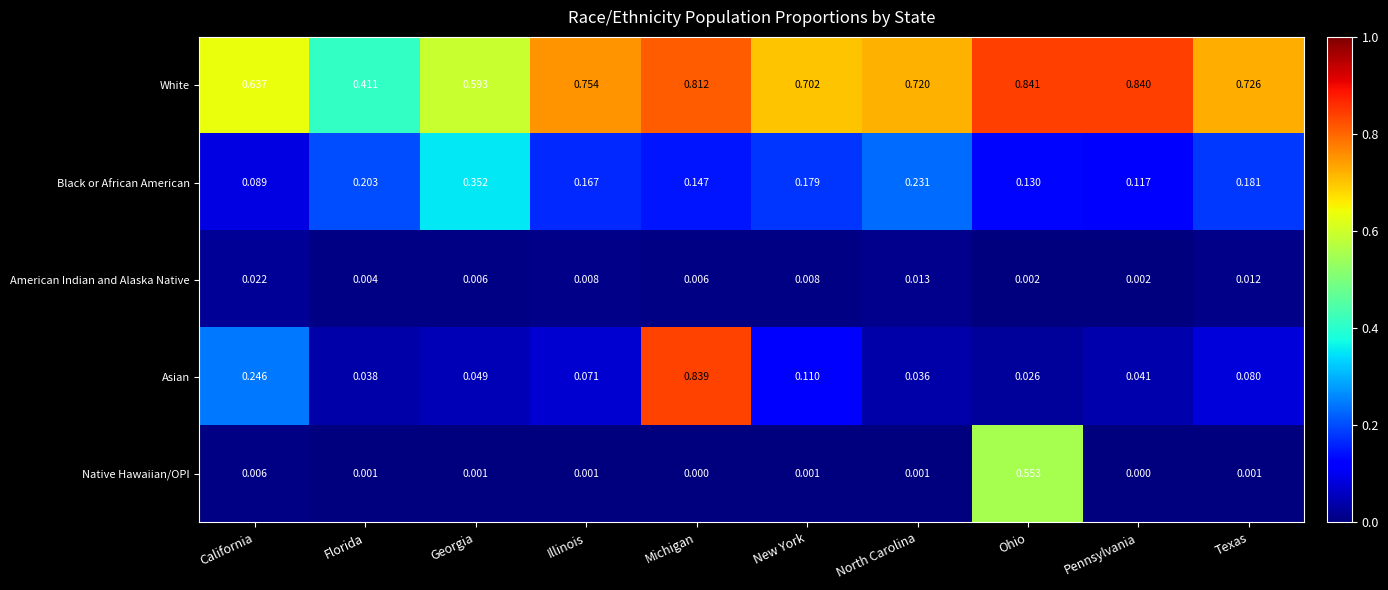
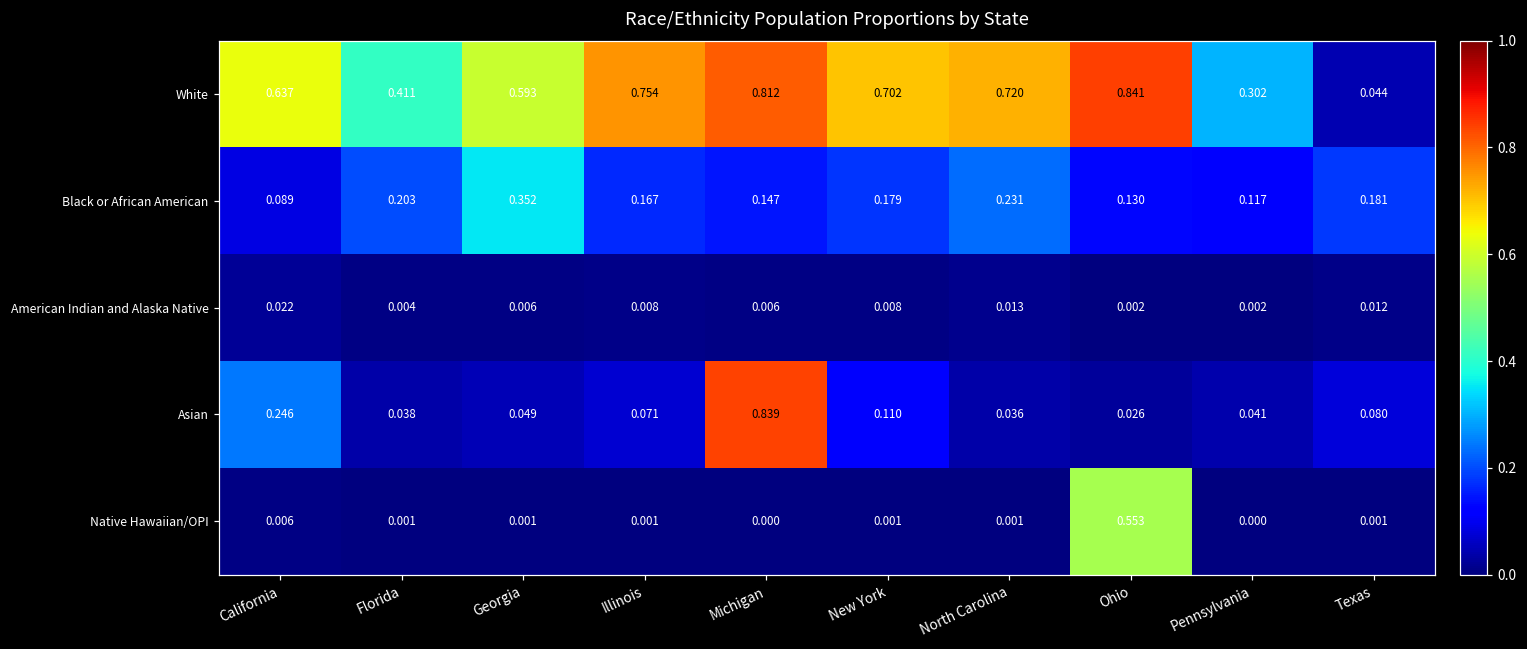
  {
    "White": {
      "California": 0.637,
      "Florida": 0.411,
      "Georgia": 0.593,
      "Illinois": 0.754,
      "Michigan": 0.812,
      "New York": 0.702,
      "North Carolina": 0.720,
      "Ohio": 0.841,
-     "Pennsylvania": 0.840,
-     "Texas": 0.726
+     "Pennsylvania": 0.302,
+     "Texas": 0.044
    },
    "Black or African American": {
      "California": 0.089,
      "Florida": 0.203,
      "Georgia": 0.352,
      "Illinois": 0.167,
      "Michigan": 0.147,
      "New York": 0.179,
      "North Carolina": 0.231,
      "Ohio": 0.130,
      "Pennsylvania": 0.117,
      "Texas": 0.181
    },
    "American Indian and Alaska Native": {
      "California": 0.022,
      "Florida": 0.004,
      "Georgia": 0.006,
      "Illinois": 0.008,
      "Michigan": 0.006,
      "New York": 0.008,
      "North Carolina": 0.013,
      "Ohio": 0.002,
      "Pennsylvania": 0.002,
      "Texas": 0.012
    },
    "Asian": {
      "California": 0.246,
      "Florida": 0.038,
      "Georgia": 0.049,
      "Illinois": 0.071,
      "Michigan": 0.839,
      "New York": 0.110,
      "North Carolina": 0.036,
      "Ohio": 0.026,
      "Pennsylvania": 0.041,
      "Texas": 0.080
    },
    "Native Hawaiian/OPI": {
      "California": 0.006,
      "Florida": 0.001,
      "Georgia": 0.001,
      "Illinois": 0.001,
      "Michigan": 0.000,
      "New York": 0.001,
      "North Carolina": 0.001,
      "Ohio": 0.553,
      "Pennsylvania": 0.000,
      "Texas": 0.001
    }
  }
